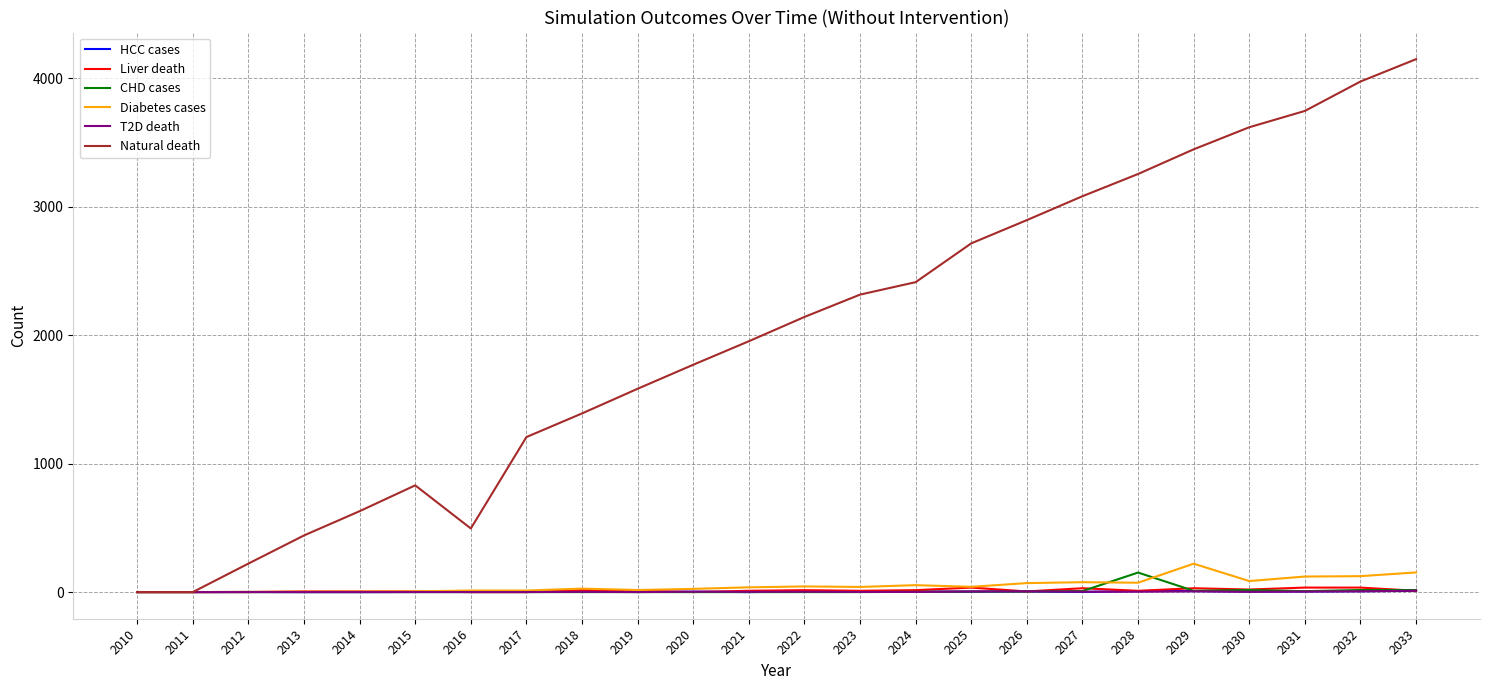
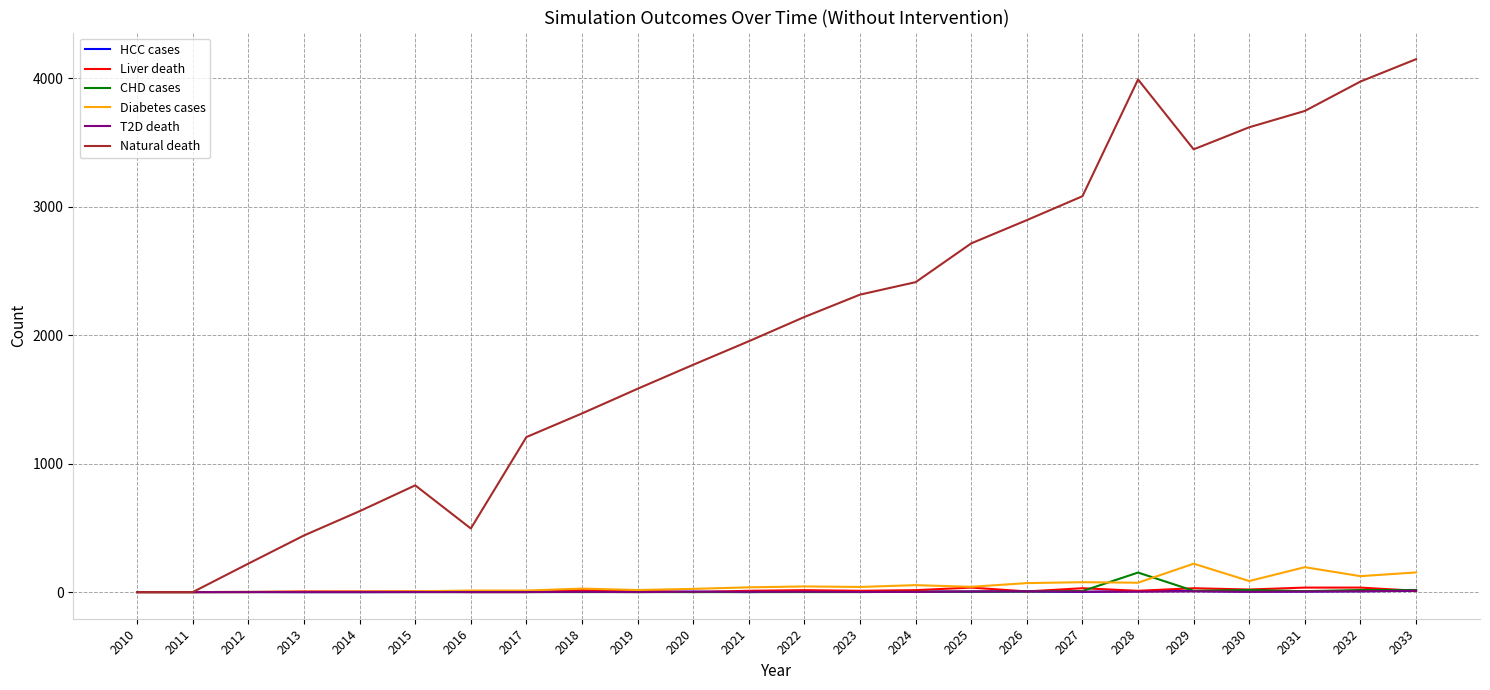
  {
    "Liver death": {
      "2027": 30,
      "2029": 30,
      "2031": 40
    },
    "CHD cases": {
      "2028": 150
    },
    "Diabetes cases": {
      "2020": 30,
      "2021": 40,
      "2022": 40,
      "2023": 40,
      "2024": 50,
      "2026": 70,
      "2027": 80,
      "2028": 70,
      "2029": 220,
      "2030": 90,
-     "2031": 120,
+     "2031": 190,
      "2032": 120,
      "2033": 150
    },
    "Natural death": {
      "2012": 220,
      "2013": 440,
      "2014": 630,
      "2015": 830,
      "2016": 500,
      "2017": 1210,
      "2018": 1390,
      "2019": 1580,
      "2020": 1770,
      "2021": 1950,
      "2022": 2140,
      "2023": 2320,
      "2024": 2410,
      "2025": 2720,
      "2026": 2900,
      "2027": 3080,
-     "2028": 3260,
+     "2028": 3990,
      "2029": 3450,
      "2030": 3620,
      "2031": 3750,
      "2032": 3980,
      "2033": 4150
    }
  }
